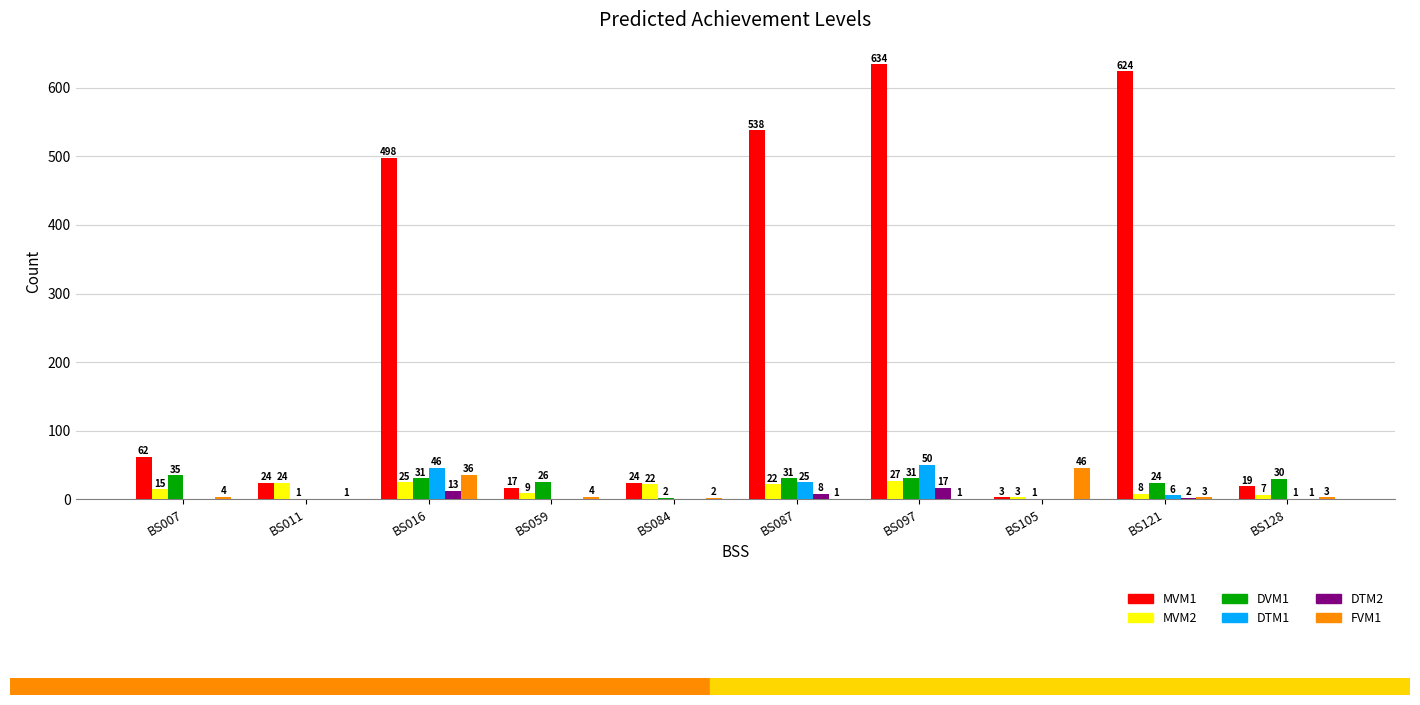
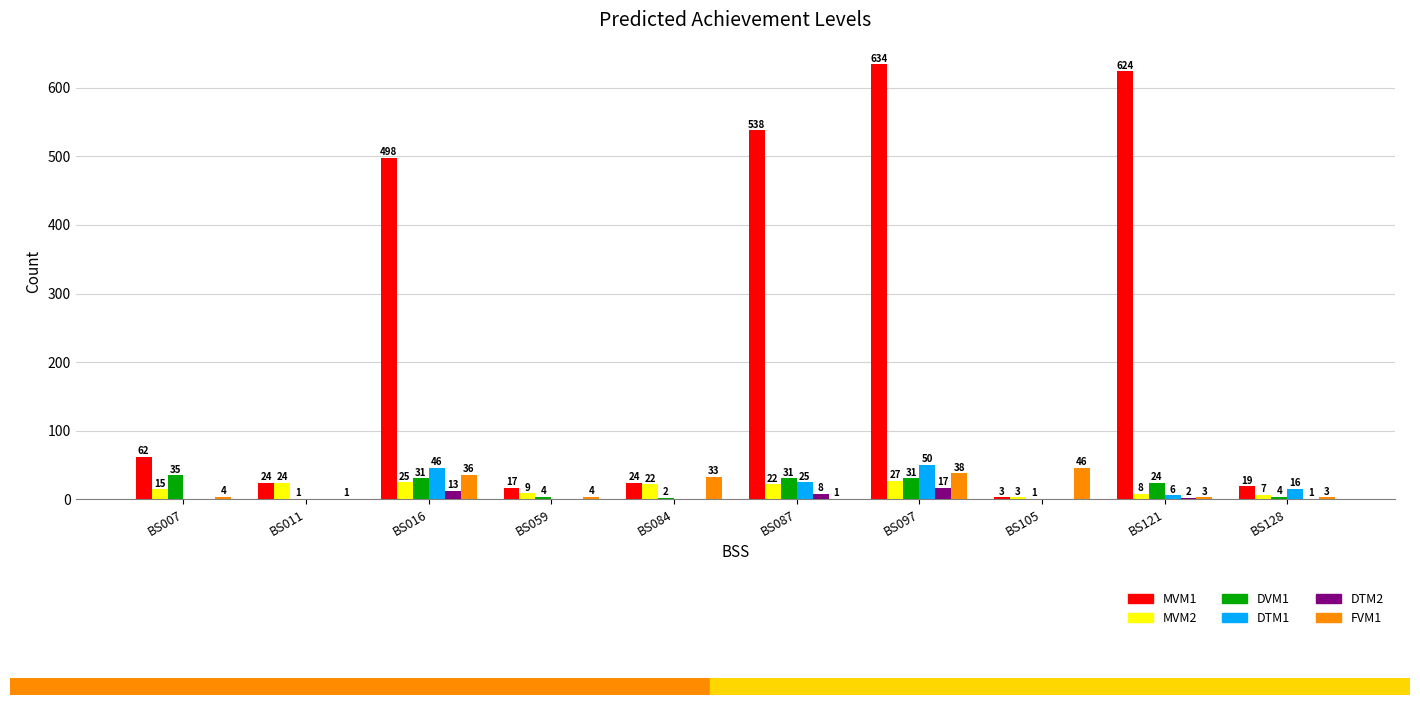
  {
    "MVM1": {
      "BS007": 62,
      "BS011": 24,
      "BS016": 498,
      "BS059": 17,
      "BS084": 24,
      "BS087": 538,
      "BS097": 634,
      "BS105": 3,
      "BS121": 624,
      "BS128": 19
    },
    "MVM2": {
      "BS007": 15,
      "BS011": 24,
      "BS016": 25,
      "BS059": 9,
      "BS084": 22,
      "BS087": 22,
      "BS097": 27,
      "BS105": 3,
      "BS121": 8,
      "BS128": 7
    },
    "DVM1": {
      "BS007": 35,
      "BS011": 1,
      "BS016": 31,
-     "BS059": 26,
+     "BS059": 4,
      "BS084": 2,
      "BS087": 31,
      "BS097": 31,
      "BS105": 1,
      "BS121": 24,
-     "BS128": 30
+     "BS128": 4
    },
    "DTM1": {
      "BS016": 46,
      "BS087": 25,
      "BS097": 50,
      "BS121": 6,
-     "BS128": 1
+     "BS128": 16
    },
    "DTM2": {
      "BS016": 13,
      "BS087": 8,
      "BS097": 17,
      "BS121": 2,
      "BS128": 1
    },
    "FVM1": {
      "BS007": 4,
      "BS011": 1,
      "BS016": 36,
      "BS059": 4,
-     "BS084": 2,
+     "BS084": 33,
      "BS087": 1,
-     "BS097": 1,
+     "BS097": 38,
      "BS105": 46,
      "BS121": 3,
      "BS128": 3
    }
  }
